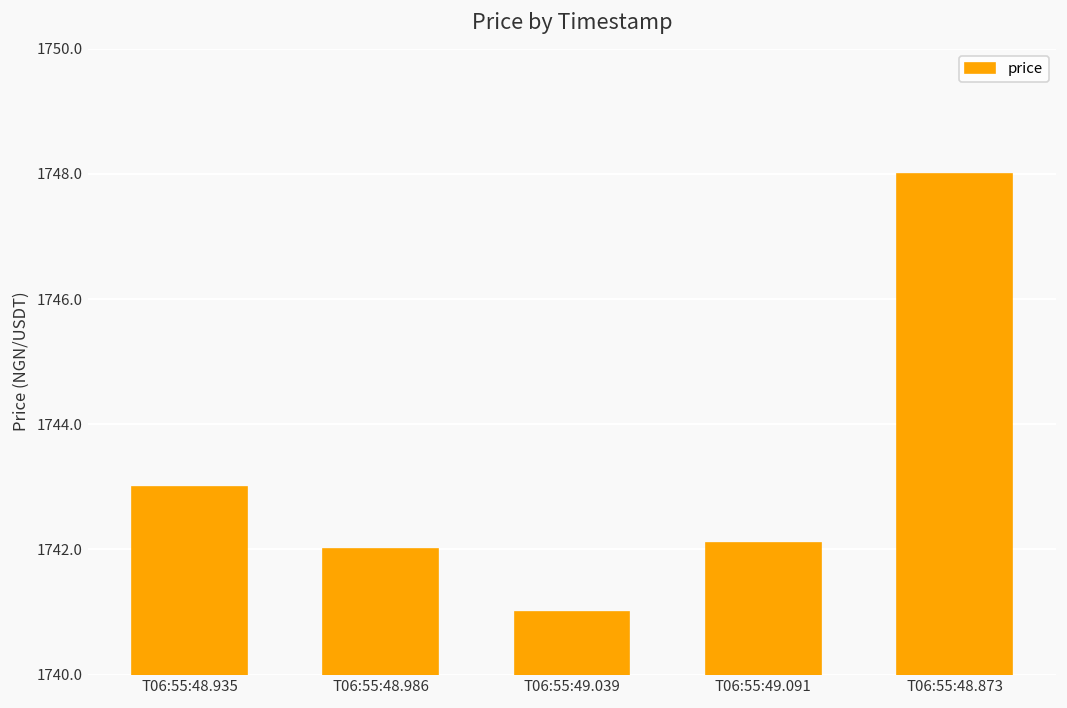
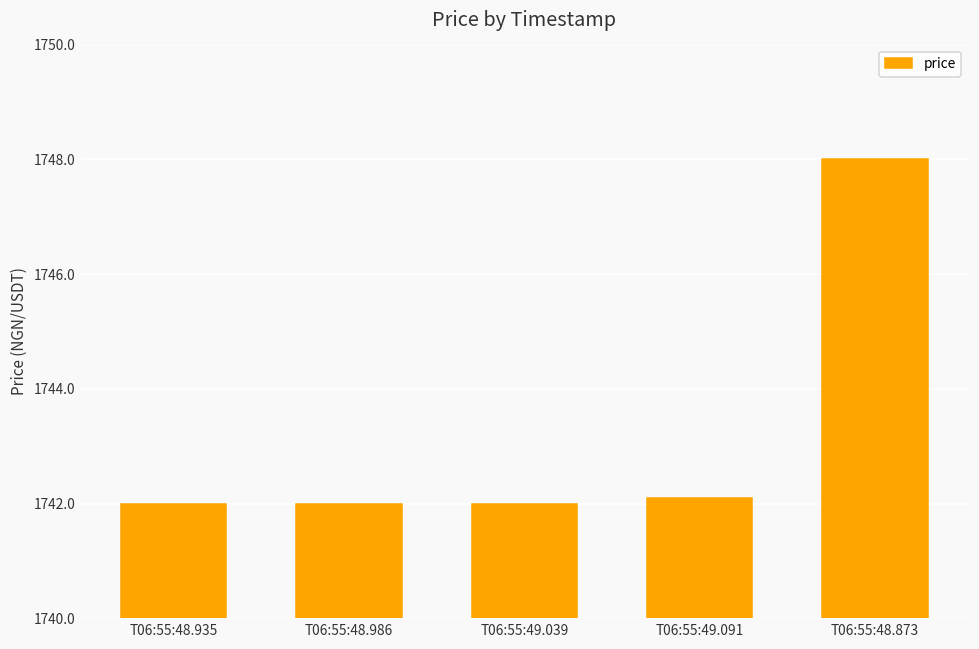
  {
-   "T06:55:48.935": 1743,
+   "T06:55:48.935": 1742,
    "T06:55:48.986": 1742,
-   "T06:55:49.039": 1741,
+   "T06:55:49.039": 1742,
    "T06:55:49.091": 1742.1,
    "T06:55:48.873": 1748
  }
